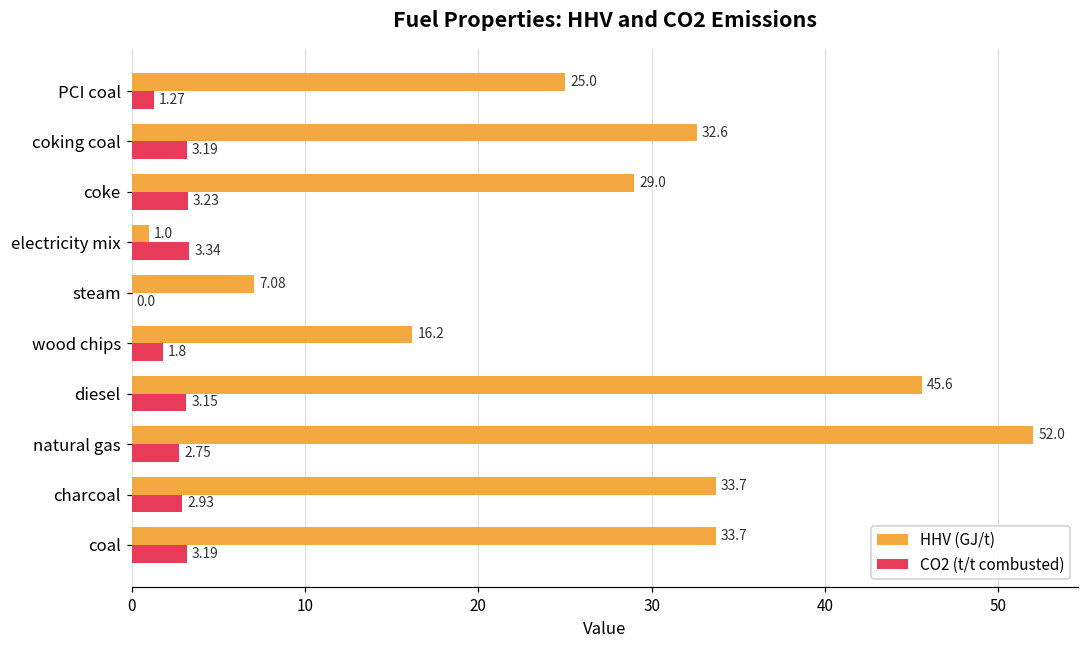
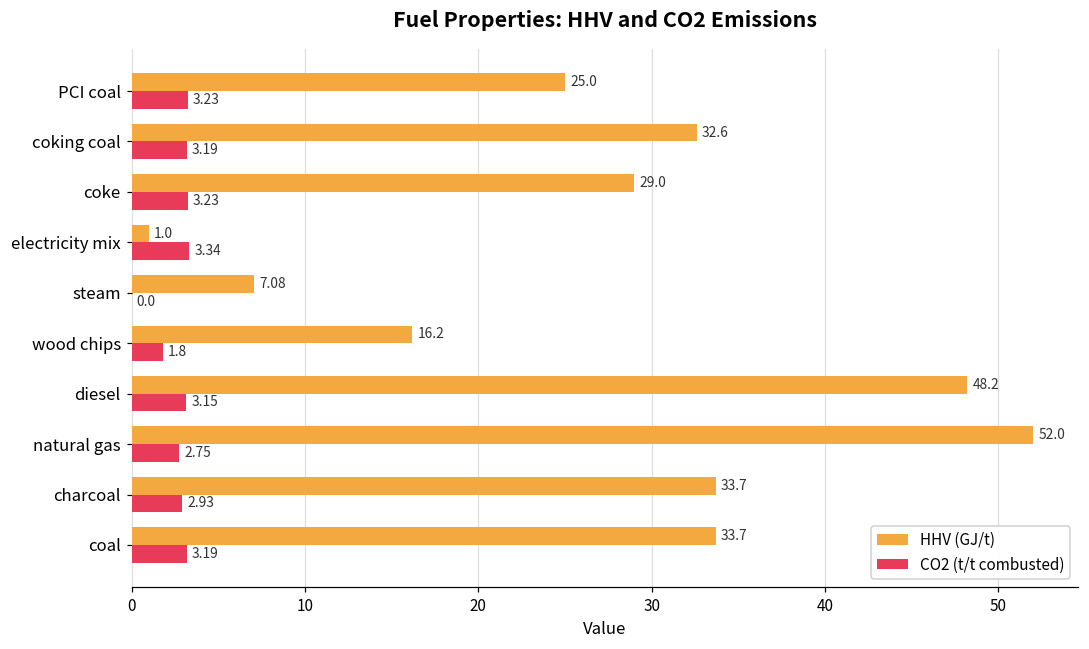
  {
    "HHV (GJ/t)": {
      "PCI coal": 25.0,
      "coking coal": 32.6,
      "coke": 29.0,
      "electricity mix": 1.0,
      "steam": 7.08,
      "wood chips": 16.2,
-     "diesel": 45.6,
+     "diesel": 48.2,
      "natural gas": 52.0,
      "charcoal": 33.7,
      "coal": 33.7
    },
    "CO2 (t/t combusted)": {
-     "PCI coal": 1.27,
+     "PCI coal": 3.23,
      "coking coal": 3.19,
      "coke": 3.23,
      "electricity mix": 3.34,
      "steam": 0.0,
      "wood chips": 1.8,
      "diesel": 3.15,
      "natural gas": 2.75,
      "charcoal": 2.93,
      "coal": 3.19
    }
  }
